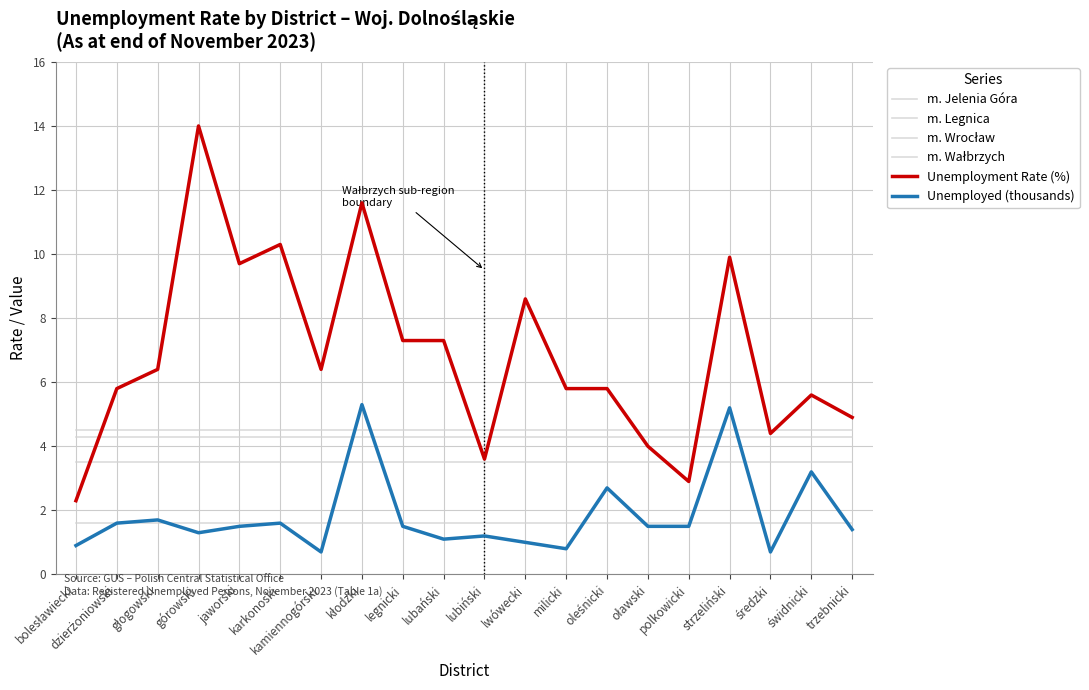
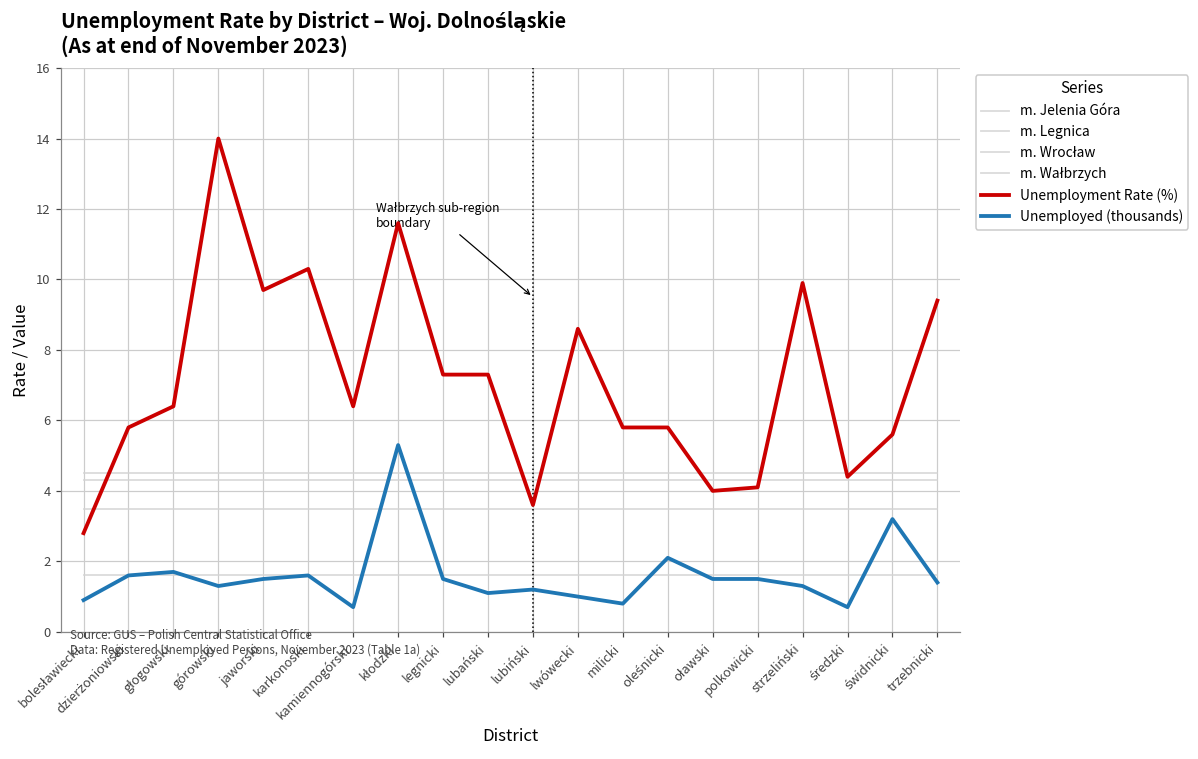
  {
    "Unemployment Rate (%)": {
-     "bolesławiecki": 2.3,
+     "bolesławiecki": 2.8,
      "dzierżoniowski": 5.8,
      "głogowski": 6.4,
      "górowski": 14.0,
      "jaworski": 9.7,
      "karkonoski": 10.3,
      "kamiennogórski": 6.4,
      "kłodzki": 11.6,
      "legnicki": 7.3,
      "lubański": 7.3,
      "lubiński": 3.6,
      "lwówecki": 8.6,
      "milicki": 5.8,
      "oleśnicki": 5.8,
      "oławski": 4.0,
-     "polkowicki": 2.9,
+     "polkowicki": 4.1,
      "strzeliński": 9.9,
      "średzki": 4.4,
      "świdnicki": 5.6,
-     "trzebnicki": 4.9
+     "trzebnicki": 9.4
    },
    "Unemployed (thousands)": {
      "bolesławiecki": 0.9,
      "głogowski": 1.7,
      "górowski": 1.3,
      "jaworski": 1.5,
      "kamiennogórski": 0.7,
      "kłodzki": 5.3,
      "legnicki": 1.5,
      "lubański": 1.1,
      "lubiński": 1.2,
      "lwówecki": 1.0,
      "milicki": 0.8,
-     "oleśnicki": 2.7,
+     "oleśnicki": 2.1,
      "oławski": 1.5,
      "polkowicki": 1.5,
-     "strzeliński": 5.2,
+     "strzeliński": 1.3,
      "średzki": 0.7,
      "świdnicki": 3.2,
      "trzebnicki": 1.4
    }
  }
